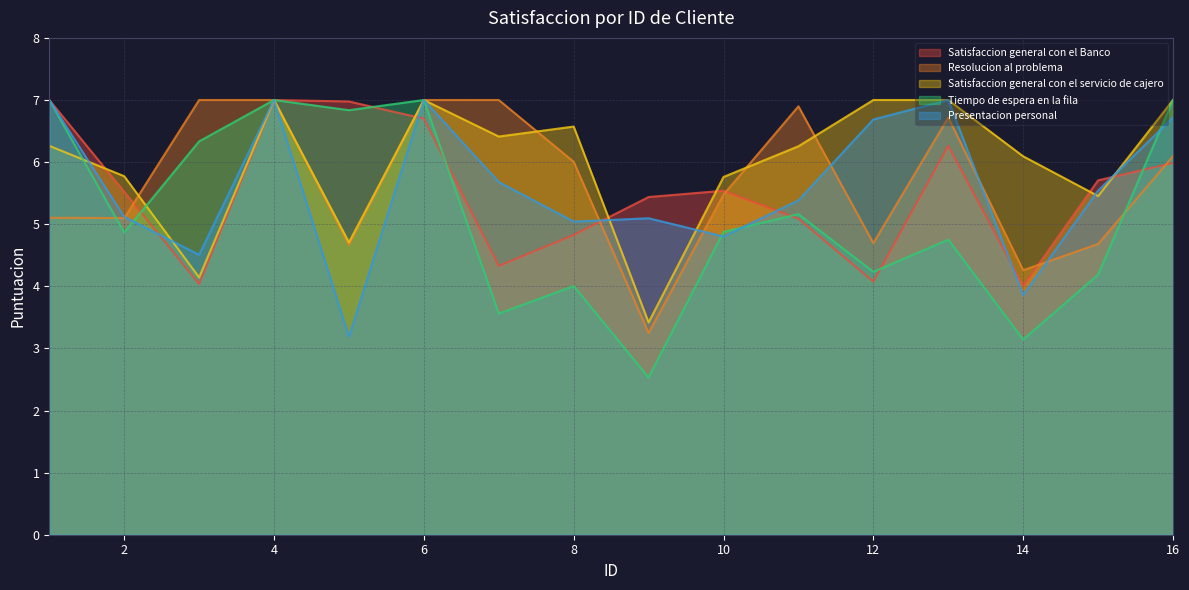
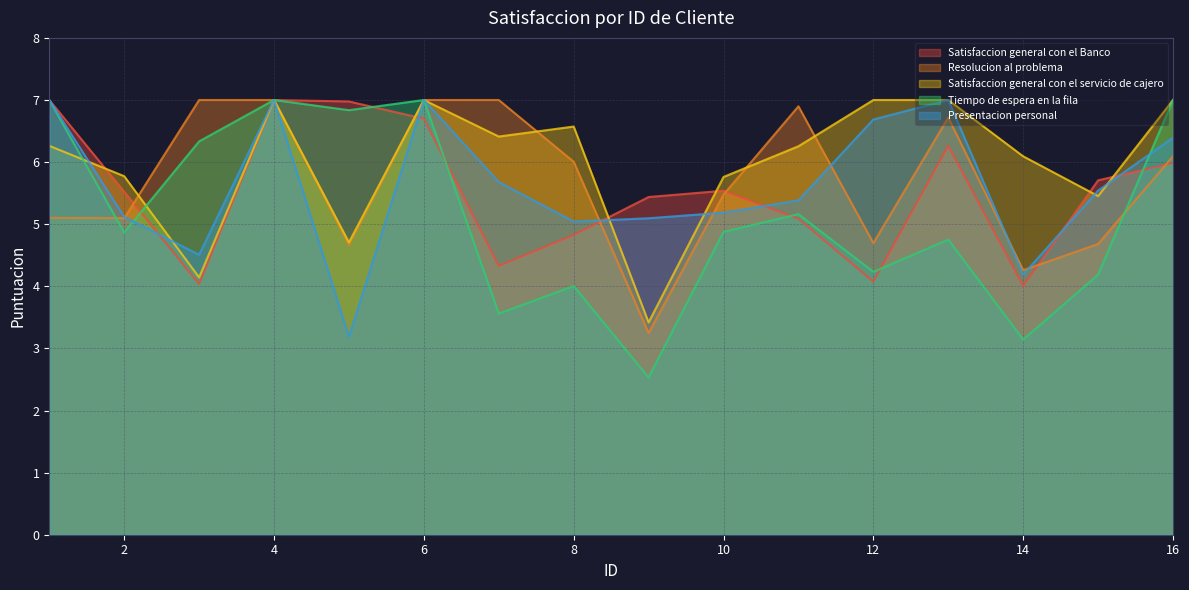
  {
    "Tiempo de espera en la fila": {
      "2": 4.9,
      "8": 4.0,
      "10": 4.9,
      "12": 4.2,
      "14": 3.1
    },
    "Presentacion personal": {
      "8": 5.0,
-     "10": 4.8,
+     "10": 5.2,
      "12": 6.7,
-     "14": 3.9,
-     "16": 6.7
+     "14": 4.2,
+     "16": 6.4
    }
  }
